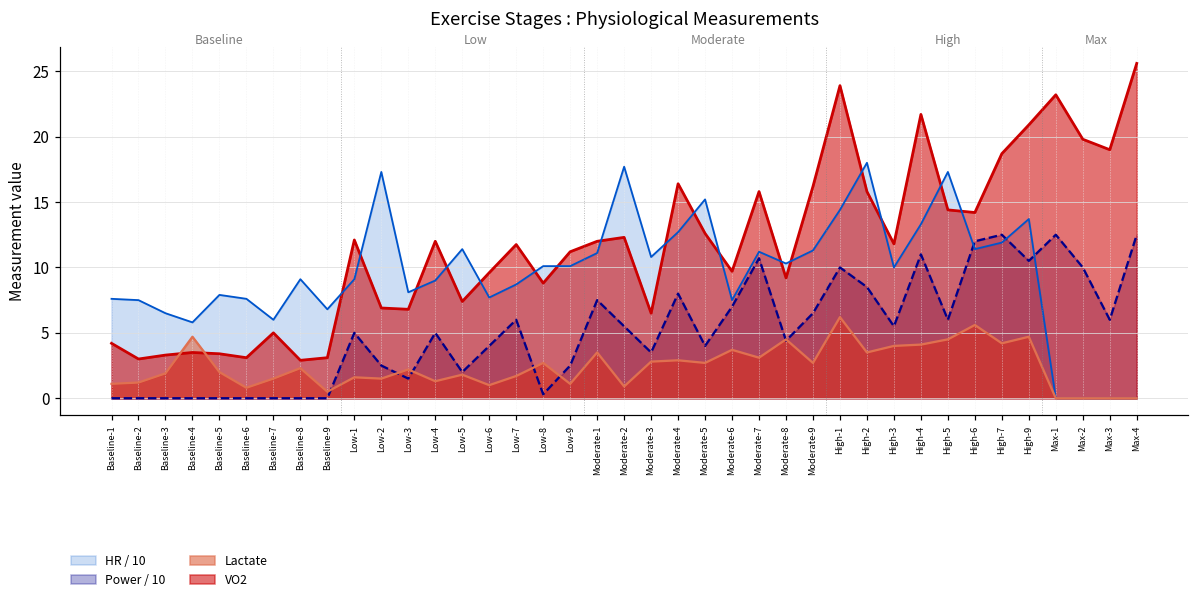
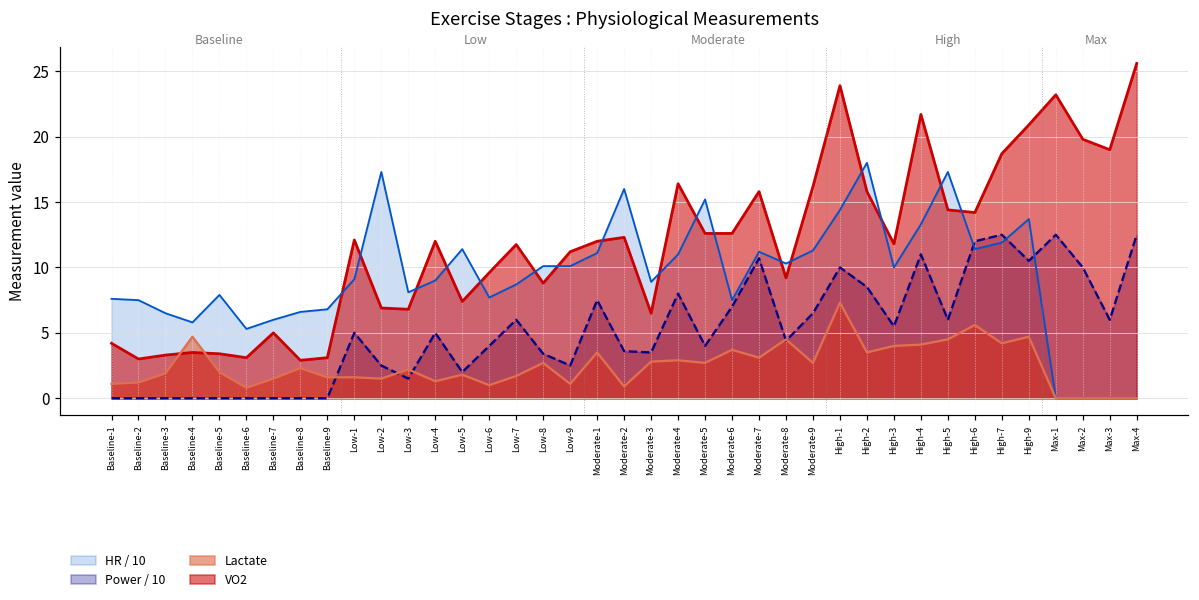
  {
    "HR / 10": {
      "Baseline-1": 7.6,
      "Baseline-2": 7.5,
      "Baseline-3": 6.5,
      "Baseline-4": 5.8,
      "Baseline-5": 7.9,
-     "Baseline-6": 7.6,
+     "Baseline-6": 5.3,
      "Baseline-7": 6.0,
-     "Baseline-8": 9.1,
+     "Baseline-8": 6.6,
      "Baseline-9": 6.8,
      "Low-1": 9.1,
      "Low-2": 17.3,
      "Low-3": 8.1,
      "Low-4": 9.0,
      "Low-5": 11.4,
      "Low-6": 7.7,
      "Low-7": 8.7,
      "Low-8": 10.1,
      "Low-9": 10.1,
      "Moderate-1": 11.1,
-     "Moderate-2": 17.7,
-     "Moderate-3": 10.8,
-     "Moderate-4": 12.7,
+     "Moderate-2": 16.0,
+     "Moderate-3": 8.9,
+     "Moderate-4": 11.0,
      "Moderate-5": 15.2,
      "Moderate-6": 7.5,
      "Moderate-7": 11.2,
      "Moderate-8": 10.3,
      "Moderate-9": 11.3,
      "High-1": 14.4,
      "High-2": 18.0,
      "High-3": 10.0,
      "High-4": 13.3,
      "High-5": 17.3,
      "High-6": 11.4,
      "High-7": 11.9,
      "High-9": 13.7
    },
    "Power / 10": {
      "Baseline-1": 0.0,
      "Baseline-2": 0.0,
      "Baseline-3": 0.0,
      "Baseline-4": 0.0,
      "Baseline-5": 0.0,
      "Baseline-6": 0.0,
      "Baseline-7": 0.0,
      "Baseline-8": 0.0,
      "Baseline-9": 0.0,
      "Low-1": 5.0,
      "Low-2": 2.5,
      "Low-3": 1.5,
      "Low-4": 5.0,
      "Low-6": 4.0,
      "Low-7": 6.0,
-     "Low-8": 0.3,
+     "Low-8": 3.4,
      "Low-9": 2.5,
      "Moderate-1": 7.5,
-     "Moderate-2": 5.5,
+     "Moderate-2": 3.6,
      "Moderate-3": 3.5,
      "Moderate-4": 8.0,
      "Moderate-5": 4.0,
      "Moderate-6": 7.0,
      "Moderate-7": 10.7,
      "Moderate-9": 6.5,
      "High-1": 10.0,
      "High-2": 8.5,
      "High-3": 5.5,
      "High-4": 11.0,
      "High-5": 6.0,
      "High-6": 12.0,
      "High-7": 12.5,
      "High-9": 10.5,
      "Max-1": 12.5,
      "Max-2": 10.0,
      "Max-3": 6.0,
      "Max-4": 12.5
    },
    "Lactate": {
      "Baseline-1": 1.1,
      "Baseline-2": 1.2,
      "Baseline-3": 1.9,
      "Baseline-4": 4.7,
      "Baseline-5": 2.0,
      "Baseline-6": 0.8,
      "Baseline-7": 1.5,
      "Baseline-8": 2.3,
-     "Baseline-9": 0.5,
+     "Baseline-9": 1.6,
      "Low-1": 1.6,
      "Low-2": 1.5,
      "Low-3": 2.2,
      "Low-4": 1.3,
      "Low-6": 1.0,
      "Low-7": 1.7,
      "Low-8": 2.7,
      "Low-9": 1.1,
      "Moderate-1": 3.5,
      "Moderate-2": 0.9,
      "Moderate-3": 2.8,
      "Moderate-4": 2.9,
      "Moderate-5": 2.7,
      "Moderate-6": 3.7,
      "Moderate-7": 3.1,
      "Moderate-9": 2.7,
-     "High-1": 6.2,
+     "High-1": 7.3,
      "High-2": 3.5,
      "High-3": 4.0,
      "High-4": 4.1,
      "High-5": 4.5,
      "High-6": 5.6,
      "High-7": 4.2,
      "High-9": 4.7
    },
    "VO2": {
      "Baseline-1": 4.2,
      "Baseline-2": 3.0,
      "Baseline-3": 3.3,
      "Baseline-4": 3.5,
      "Baseline-5": 3.4,
      "Baseline-6": 3.1,
      "Baseline-7": 5.0,
      "Baseline-8": 2.9,
      "Baseline-9": 3.1,
      "Low-1": 12.1,
      "Low-2": 6.9,
      "Low-3": 6.8,
      "Low-4": 12.0,
      "Low-5": 7.4,
      "Low-6": 9.6,
      "Low-7": 11.8,
      "Low-8": 8.8,
      "Low-9": 11.2,
      "Moderate-1": 12.0,
      "Moderate-2": 12.3,
      "Moderate-3": 6.5,
      "Moderate-4": 16.4,
      "Moderate-5": 12.6,
-     "Moderate-6": 9.7,
+     "Moderate-6": 12.6,
      "Moderate-7": 15.8,
      "Moderate-8": 9.2,
      "Moderate-9": 16.2,
      "High-1": 23.9,
      "High-2": 15.8,
      "High-3": 11.8,
      "High-4": 21.7,
      "High-5": 14.4,
      "High-6": 14.2,
      "High-7": 18.7,
      "High-9": 20.9,
      "Max-1": 23.2,
      "Max-2": 19.8,
      "Max-3": 19.0,
      "Max-4": 25.6
    }
  }
